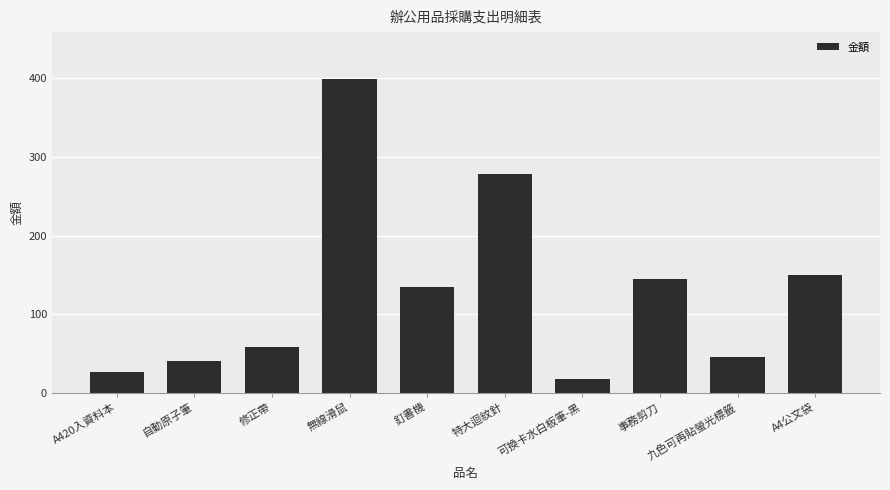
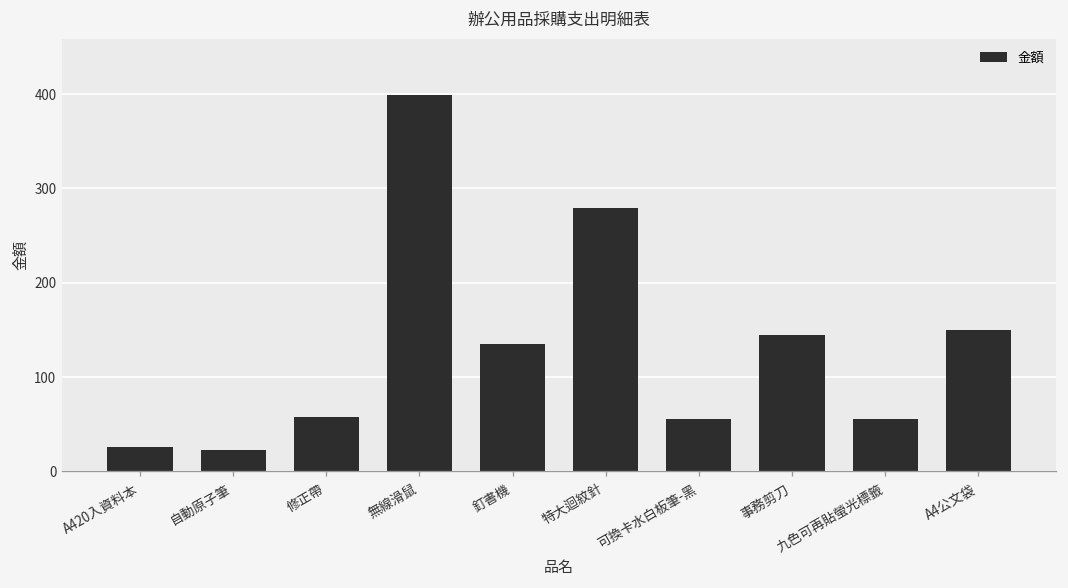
  {
    "A420入資料本": 30,
-   "自動原子筆": 40,
+   "自動原子筆": 20,
    "修正帶": 60,
    "無線滑鼠": 400,
    "釘書機": 140,
    "特大迴紋針": 280,
-   "可換卡水白板筆-黑": 20,
+   "可換卡水白板筆-黑": 60,
    "事務剪刀": 150,
-   "九色可再貼螢光標籤": 50,
+   "九色可再貼螢光標籤": 60,
    "A4公文袋": 150
  }
